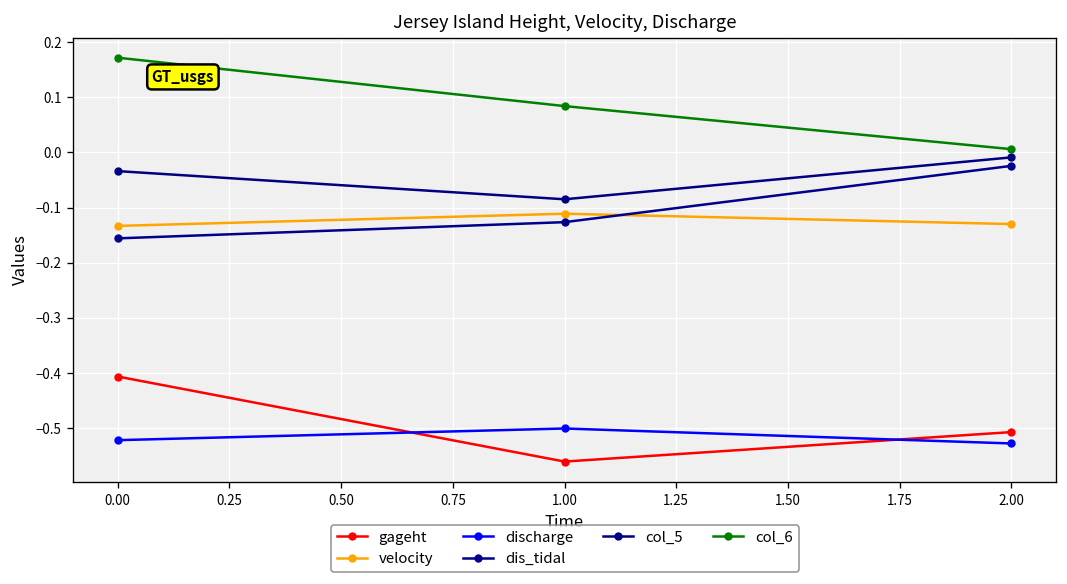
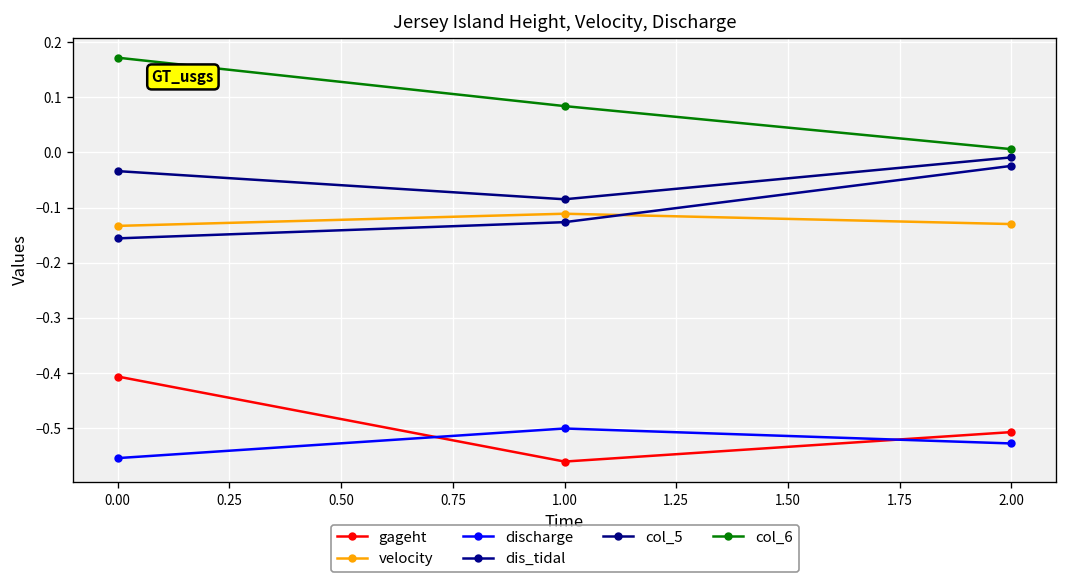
  {
    "gageht": {
      "0.00": -0.41,
      "1.00": -0.56,
      "2.00": -0.51
    },
    "velocity": {
      "0.00": -0.13,
      "1.00": -0.11,
      "2.00": -0.13
    },
    "discharge": {
-     "0.00": -0.52,
+     "0.00": -0.55,
      "1.00": -0.50,
      "2.00": -0.53
    },
    "col_6": {
      "0.00": 0.17,
      "1.00": 0.08,
      "2.00": 0.01
    }
  }
